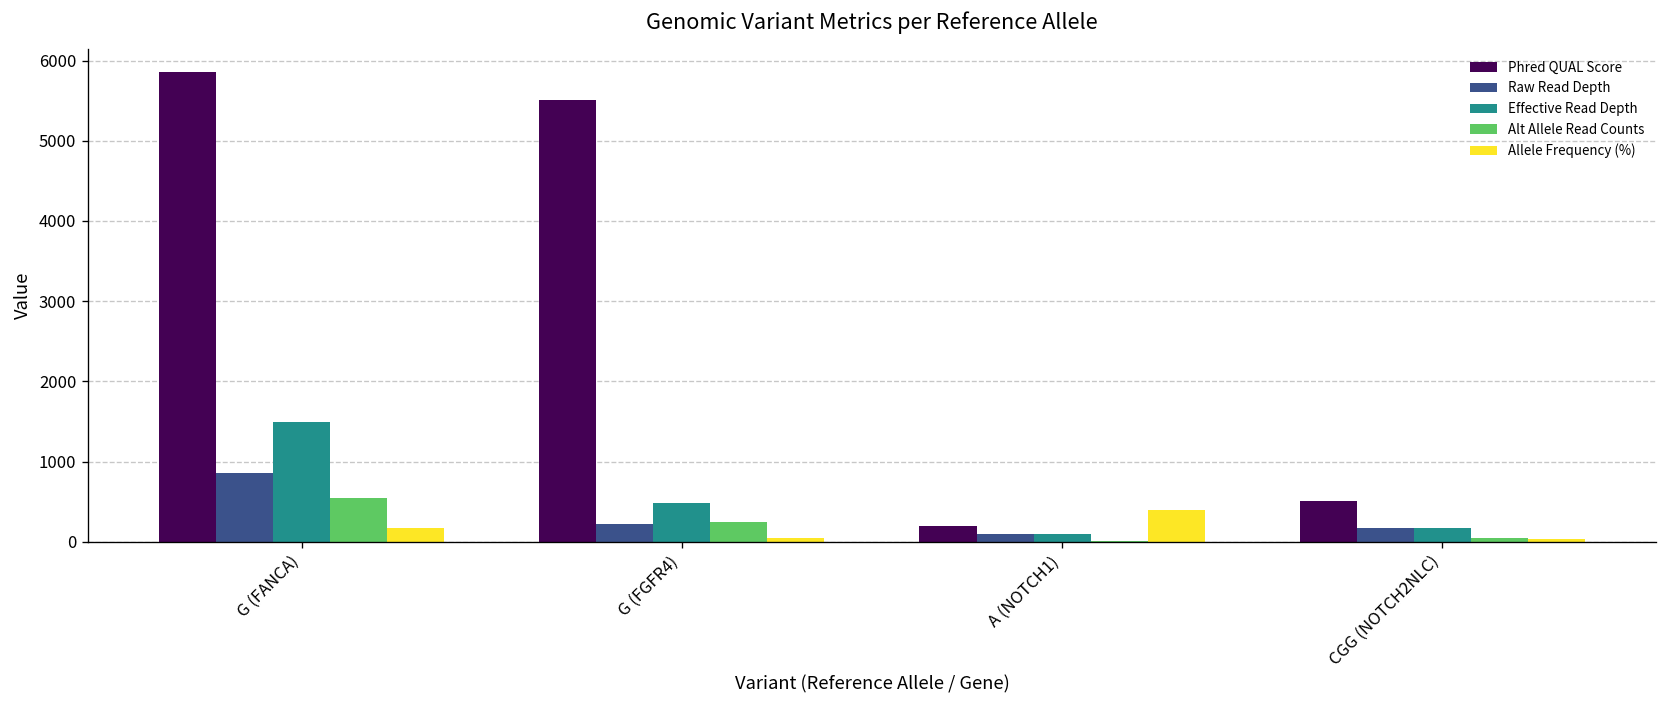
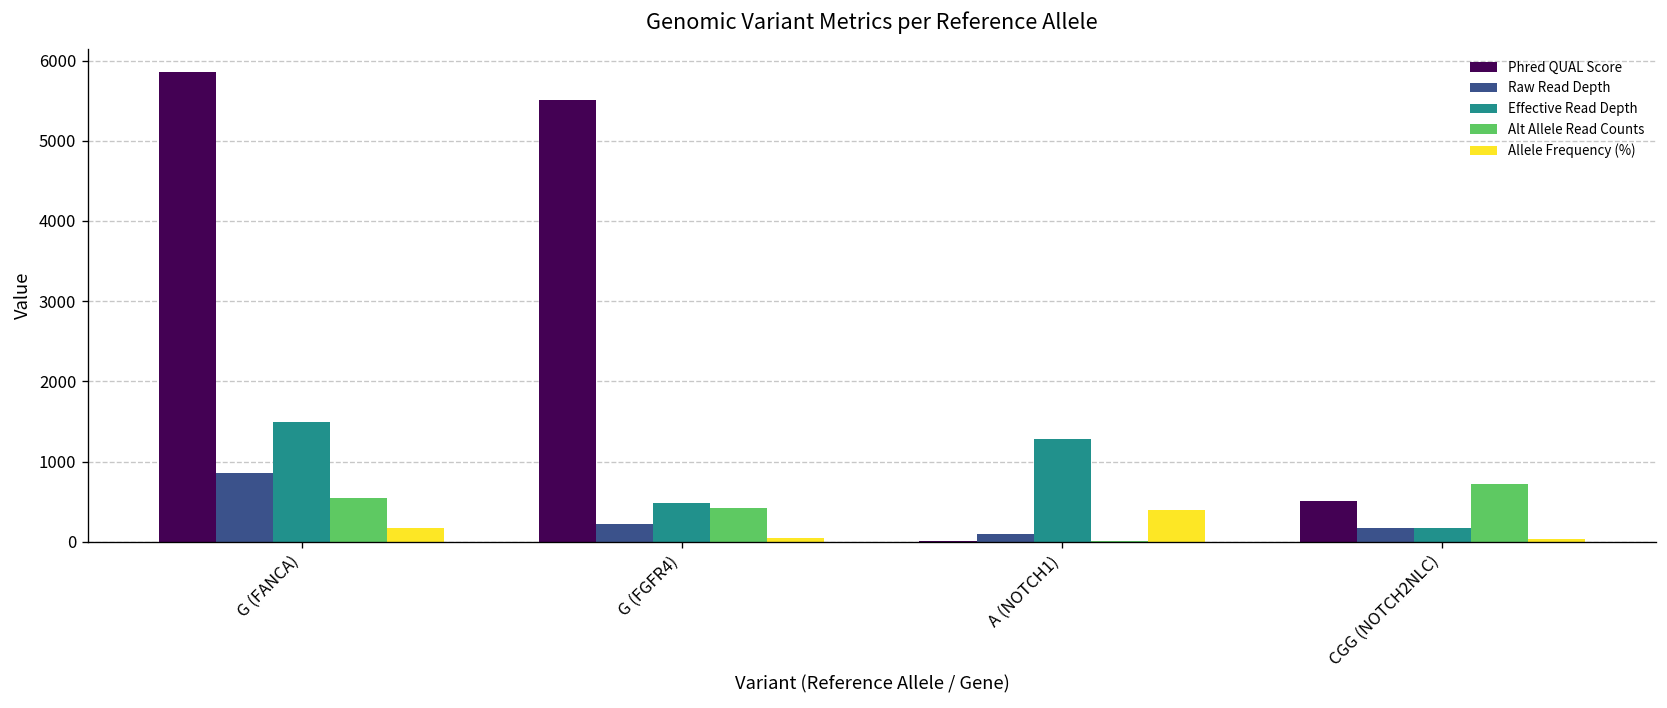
  {
    "Phred QUAL Score": {
      "G (FANCA)": 5900,
      "G (FGFR4)": 5500,
-     "A (NOTCH1)": 200,
+     "A (NOTCH1)": 0,
      "CGG (NOTCH2NLC)": 500
    },
    "Raw Read Depth": {
      "G (FANCA)": 900,
      "G (FGFR4)": 200,
      "A (NOTCH1)": 100,
      "CGG (NOTCH2NLC)": 200
    },
    "Effective Read Depth": {
      "G (FANCA)": 1500,
      "G (FGFR4)": 500,
-     "A (NOTCH1)": 100,
+     "A (NOTCH1)": 1300,
      "CGG (NOTCH2NLC)": 200
    },
    "Alt Allele Read Counts": {
      "G (FANCA)": 500,
-     "G (FGFR4)": 200,
-     "CGG (NOTCH2NLC)": 100
+     "G (FGFR4)": 400,
+     "CGG (NOTCH2NLC)": 700
    },
    "Allele Frequency (%)": {
      "G (FANCA)": 200,
      "G (FGFR4)": 100,
      "A (NOTCH1)": 400
    }
  }
